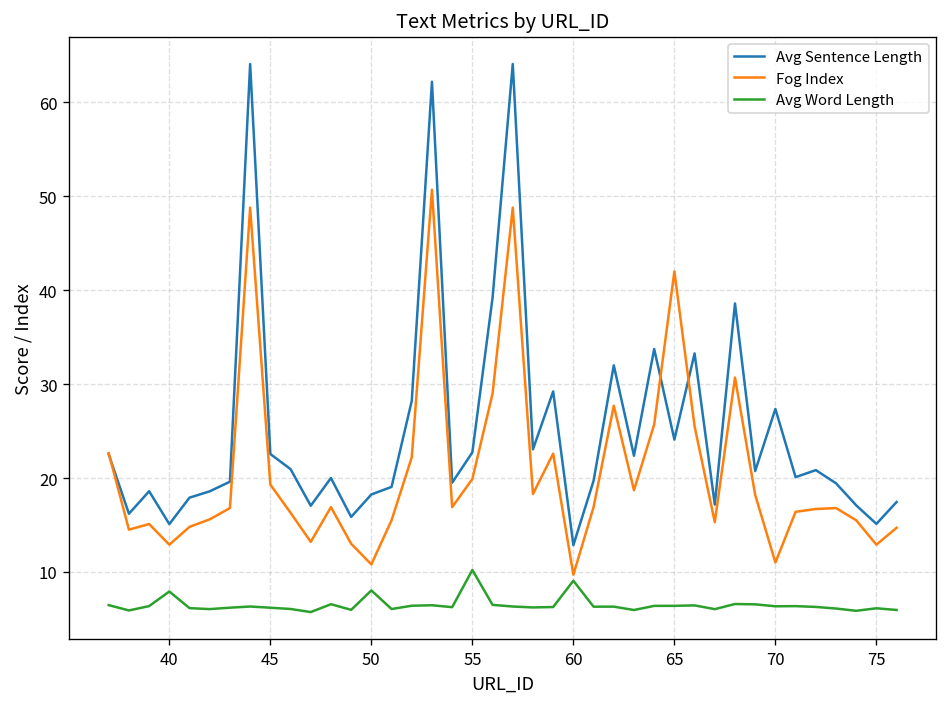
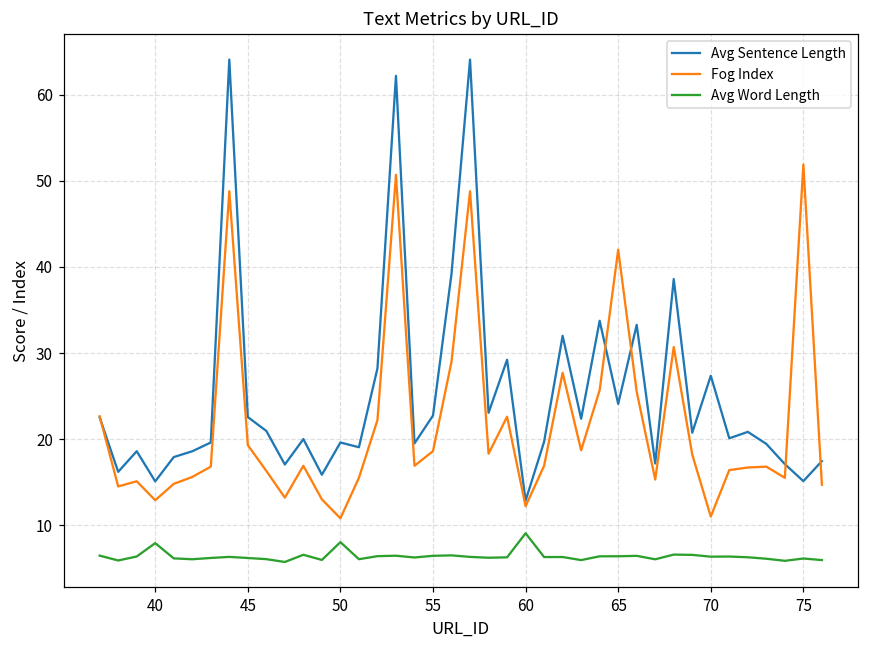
  {
    "Avg Sentence Length": {
      "40": 15,
      "45": 23,
-     "50": 18,
+     "50": 20,
      "55": 23,
      "60": 13,
      "65": 24,
      "70": 27,
      "75": 15
    },
    "Fog Index": {
      "40": 13,
      "45": 19,
      "50": 11,
-     "55": 20,
-     "60": 10,
+     "55": 19,
+     "60": 12,
      "65": 42,
      "70": 11,
-     "75": 13
+     "75": 52
    },
    "Avg Word Length": {
      "40": 8,
      "45": 6,
      "50": 8,
-     "55": 10,
+     "55": 6,
      "60": 9,
      "65": 6,
      "70": 6,
      "75": 6
    }
  }
